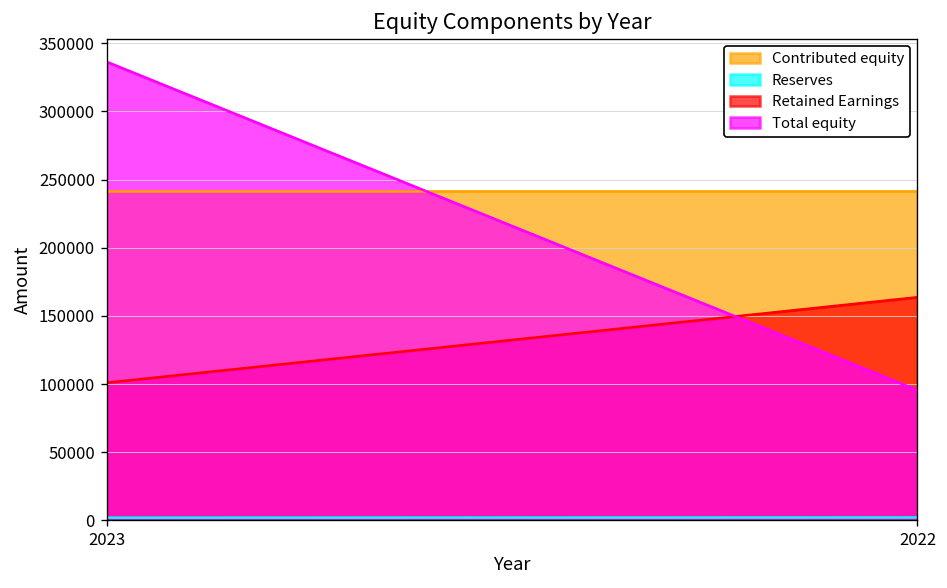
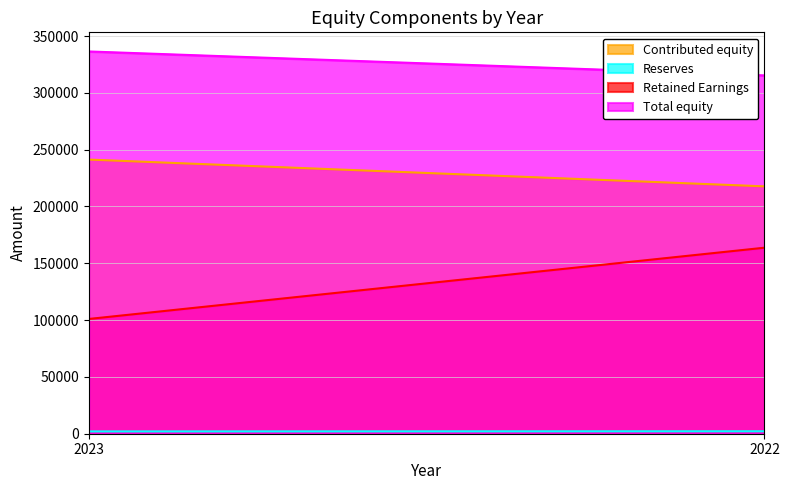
  {
    "Contributed equity": {
      "2023": 241000,
-     "2022": 241000
+     "2022": 218000
    },
    "Reserves": {
      "2023": 2000,
      "2022": 2000
    },
    "Retained Earnings": {
      "2023": 101000,
      "2022": 164000
    },
    "Total equity": {
      "2023": 336000,
-     "2022": 96000
+     "2022": 315000
    }
  }
